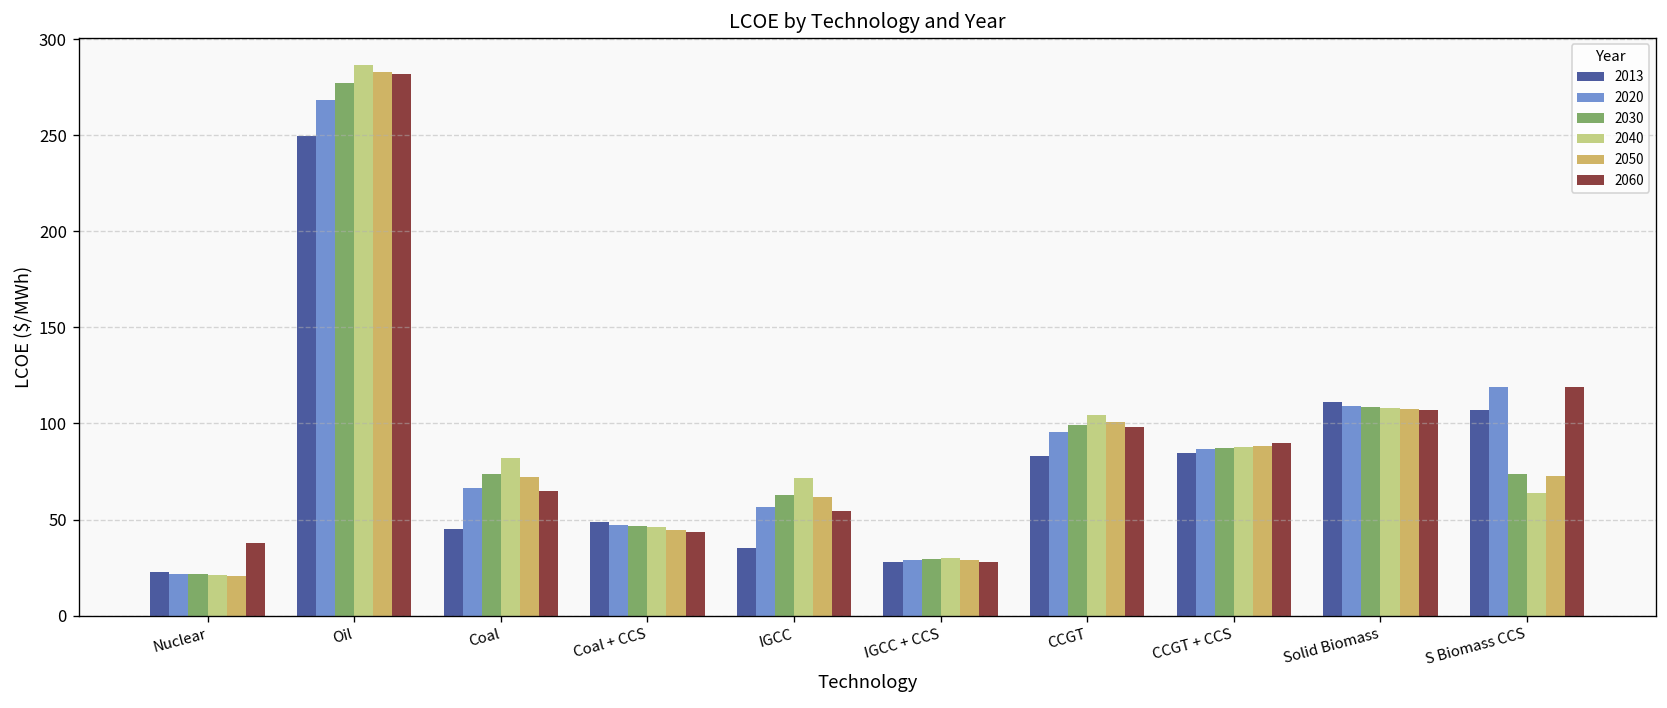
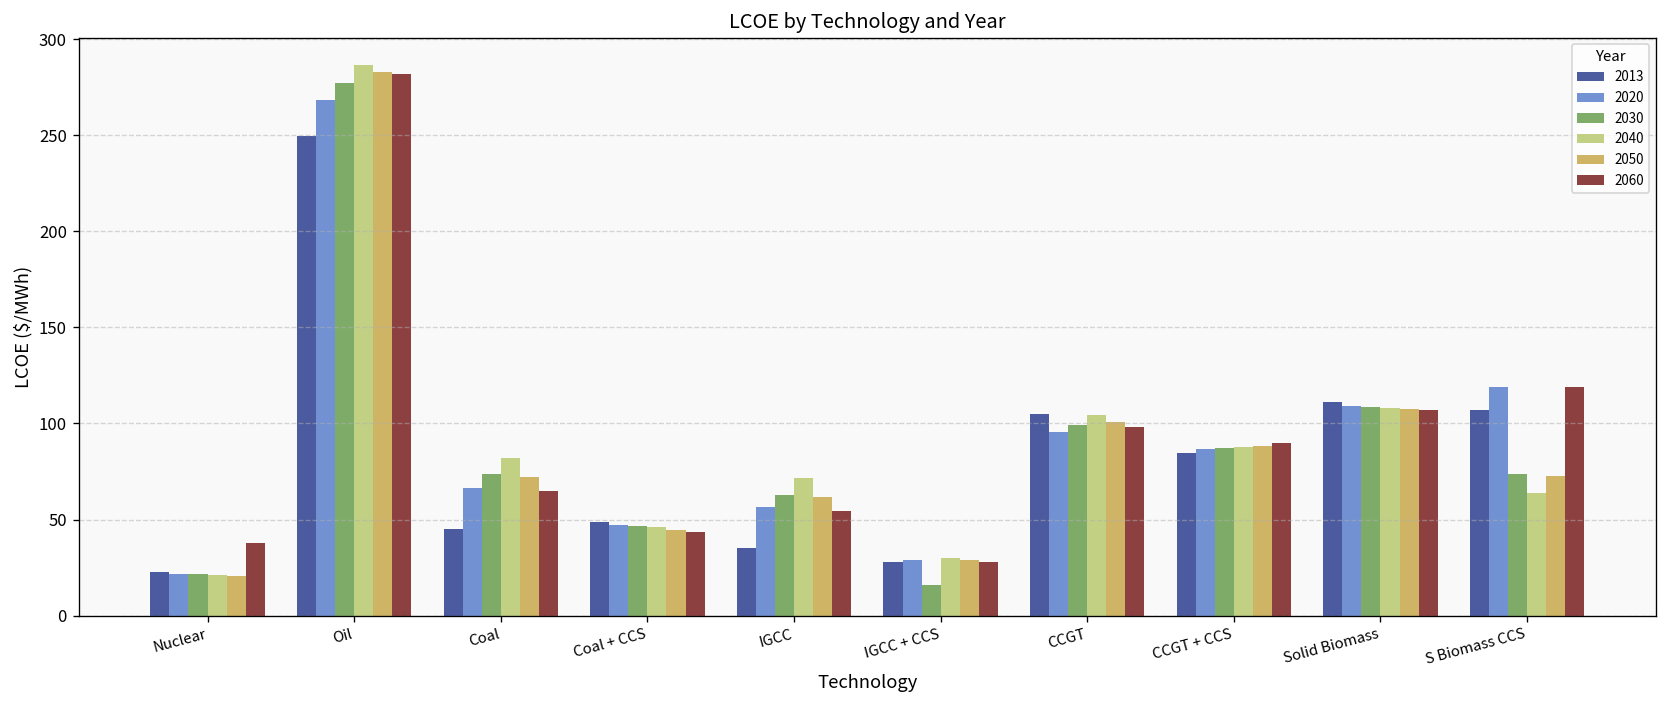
  {
    "2013": {
      "Nuclear": 23,
      "Oil": 250,
      "Coal": 45,
      "Coal + CCS": 49,
      "IGCC": 35,
      "IGCC + CCS": 28,
-     "CCGT": 83,
+     "CCGT": 105,
      "CCGT + CCS": 85,
      "Solid Biomass": 111,
      "S Biomass CCS": 107
    },
    "2020": {
      "Nuclear": 22,
      "Oil": 268,
      "Coal": 67,
      "Coal + CCS": 47,
      "IGCC": 56,
      "IGCC + CCS": 29,
      "CCGT": 96,
      "CCGT + CCS": 87,
      "Solid Biomass": 109,
      "S Biomass CCS": 119
    },
    "2030": {
      "Nuclear": 21,
      "Oil": 277,
      "Coal": 73,
      "Coal + CCS": 46,
      "IGCC": 63,
-     "IGCC + CCS": 29,
+     "IGCC + CCS": 16,
      "CCGT": 99,
      "CCGT + CCS": 87,
      "Solid Biomass": 109,
      "S Biomass CCS": 74
    },
    "2060": {
      "Nuclear": 38,
      "Oil": 282,
      "Coal": 65,
      "Coal + CCS": 43,
      "IGCC": 54,
      "IGCC + CCS": 28,
      "CCGT": 98,
      "CCGT + CCS": 90,
      "Solid Biomass": 107,
      "S Biomass CCS": 119
    }
  }
